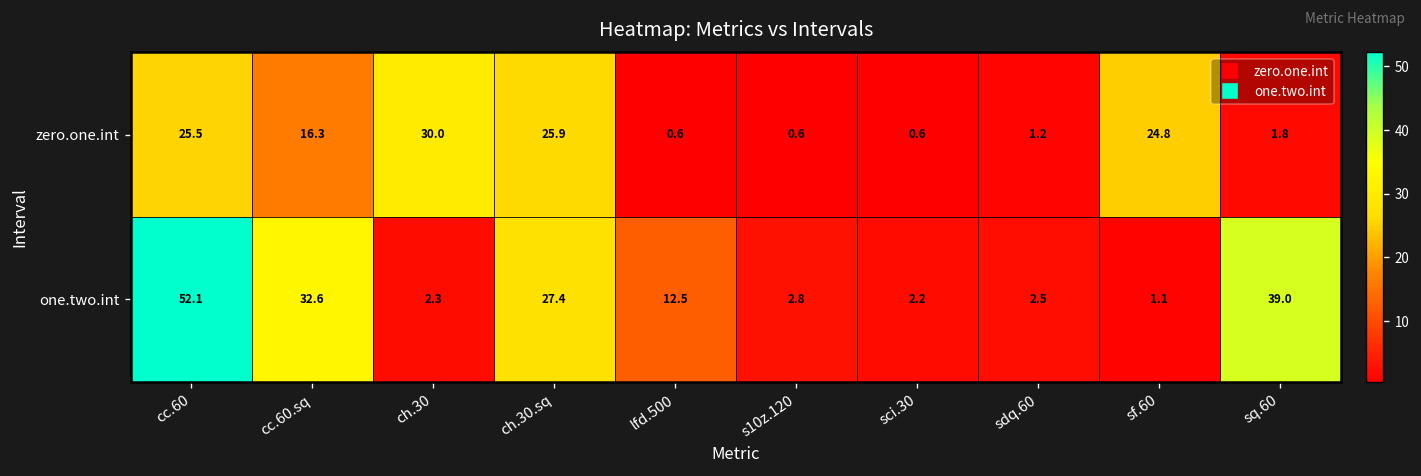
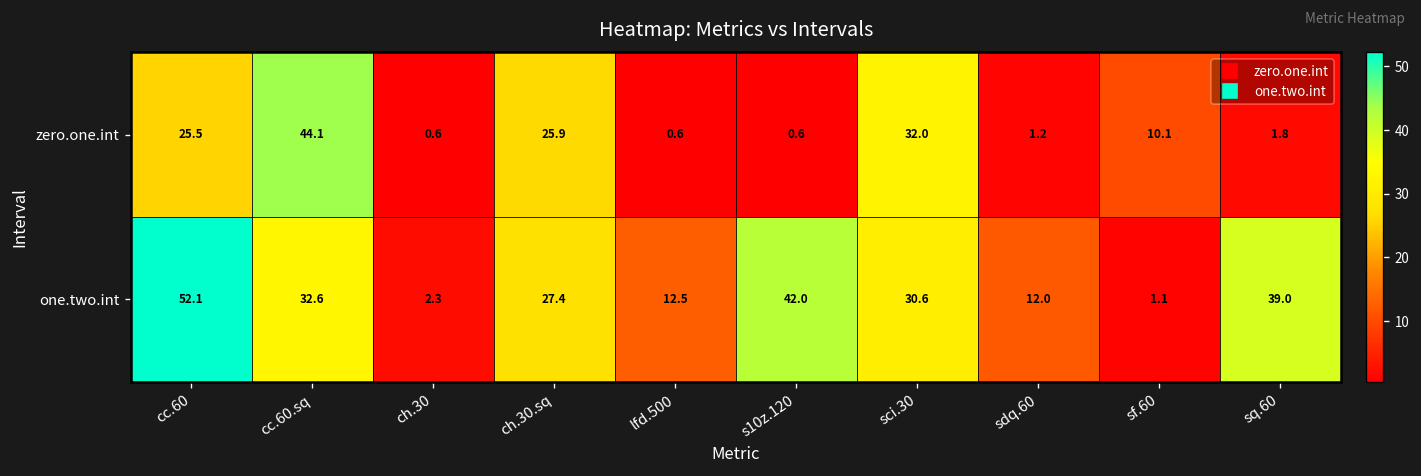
  {
    "zero.one.int": {
      "cc.60": 25.5,
-     "cc.60.sq": 16.3,
-     "ch.30": 30.0,
+     "cc.60.sq": 44.1,
+     "ch.30": 0.6,
      "ch.30.sq": 25.9,
      "lfd.500": 0.6,
      "s10z.120": 0.6,
-     "sci.30": 0.6,
+     "sci.30": 32.0,
      "sdq.60": 1.2,
-     "sf.60": 24.8,
+     "sf.60": 10.1,
      "sq.60": 1.8
    },
    "one.two.int": {
      "cc.60": 52.1,
      "cc.60.sq": 32.6,
      "ch.30": 2.3,
      "ch.30.sq": 27.4,
      "lfd.500": 12.5,
-     "s10z.120": 2.8,
-     "sci.30": 2.2,
-     "sdq.60": 2.5,
+     "s10z.120": 42.0,
+     "sci.30": 30.6,
+     "sdq.60": 12.0,
      "sf.60": 1.1,
      "sq.60": 39.0
    }
  }
